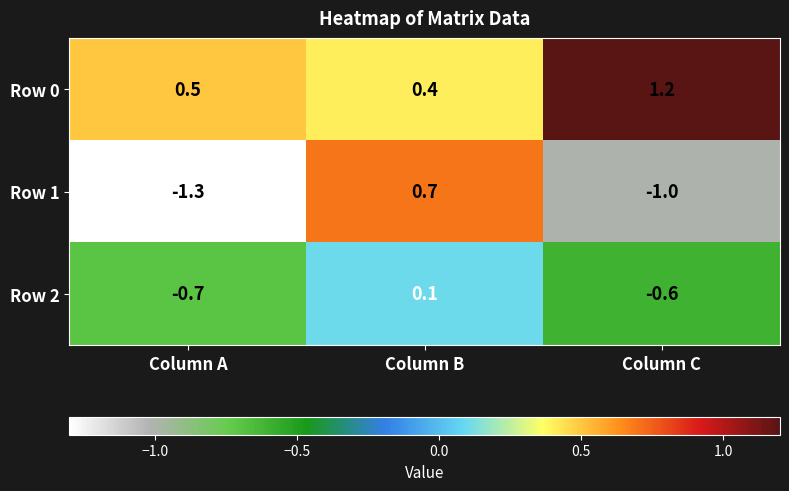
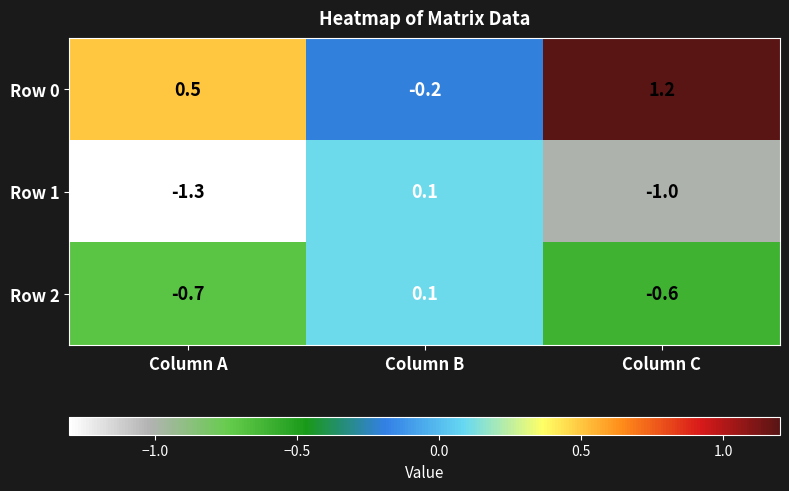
  {
    "Row 0": {
      "Column A": 0.5,
-     "Column B": 0.4,
+     "Column B": -0.2,
      "Column C": 1.2
    },
    "Row 1": {
      "Column A": -1.3,
-     "Column B": 0.7,
+     "Column B": 0.1,
      "Column C": -1.0
    },
    "Row 2": {
      "Column A": -0.7,
      "Column B": 0.1,
      "Column C": -0.6
    }
  }
